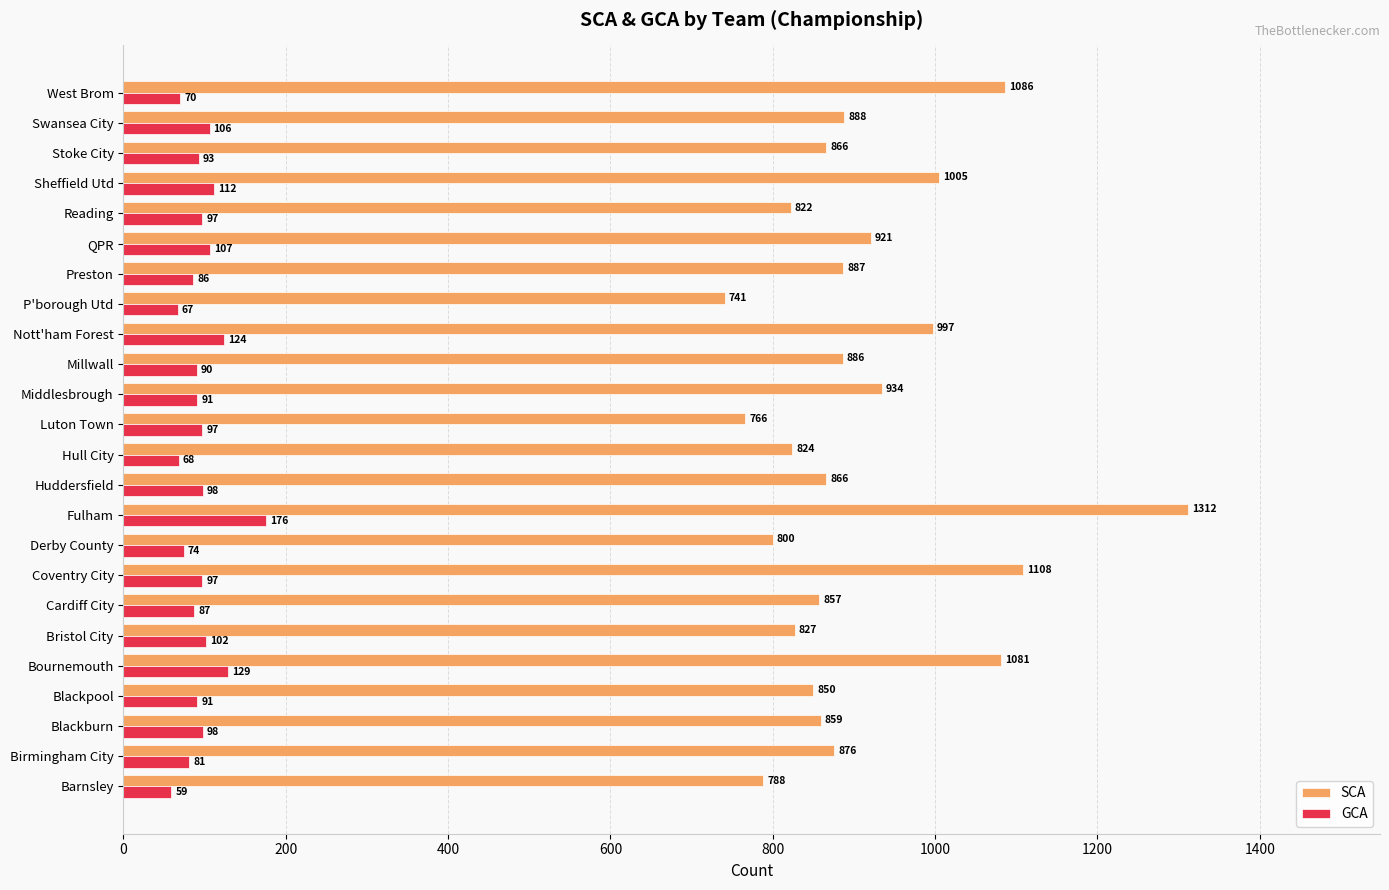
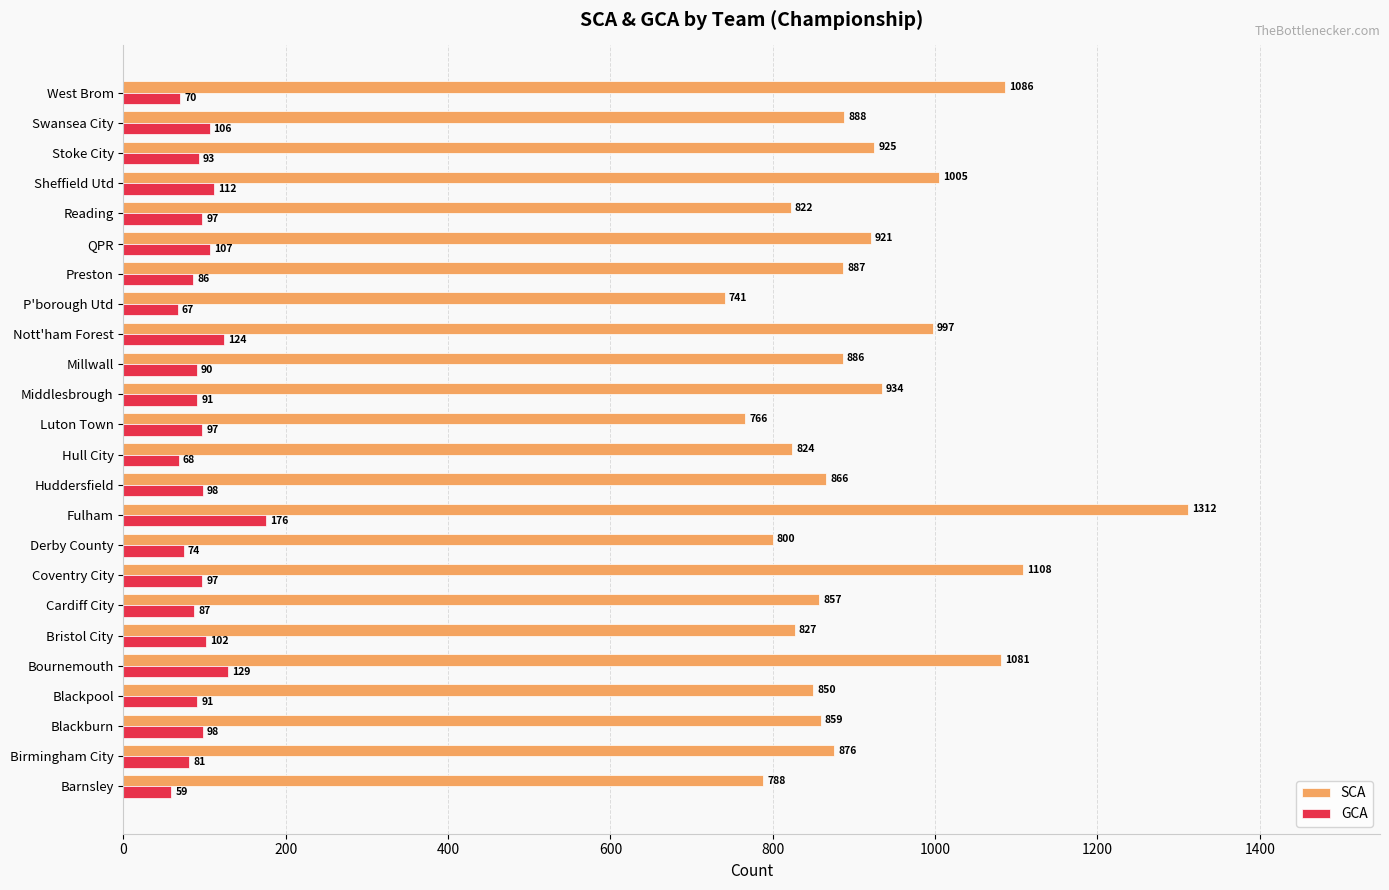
  {
    "SCA": {
      "West Brom": 1086,
      "Swansea City": 888,
-     "Stoke City": 866,
+     "Stoke City": 925,
      "Sheffield Utd": 1005,
      "Reading": 822,
      "QPR": 921,
      "Preston": 887,
      "P'borough Utd": 741,
      "Nott'ham Forest": 997,
      "Millwall": 886,
      "Middlesbrough": 934,
      "Luton Town": 766,
      "Hull City": 824,
      "Huddersfield": 866,
      "Fulham": 1312,
      "Derby County": 800,
      "Coventry City": 1108,
      "Cardiff City": 857,
      "Bristol City": 827,
      "Bournemouth": 1081,
      "Blackpool": 850,
      "Blackburn": 859,
      "Birmingham City": 876,
      "Barnsley": 788
    },
    "GCA": {
      "West Brom": 70,
      "Swansea City": 106,
      "Stoke City": 93,
      "Sheffield Utd": 112,
      "Reading": 97,
      "QPR": 107,
      "Preston": 86,
      "P'borough Utd": 67,
      "Nott'ham Forest": 124,
      "Millwall": 90,
      "Middlesbrough": 91,
      "Luton Town": 97,
      "Hull City": 68,
      "Huddersfield": 98,
      "Fulham": 176,
      "Derby County": 74,
      "Coventry City": 97,
      "Cardiff City": 87,
      "Bristol City": 102,
      "Bournemouth": 129,
      "Blackpool": 91,
      "Blackburn": 98,
      "Birmingham City": 81,
      "Barnsley": 59
    }
  }
